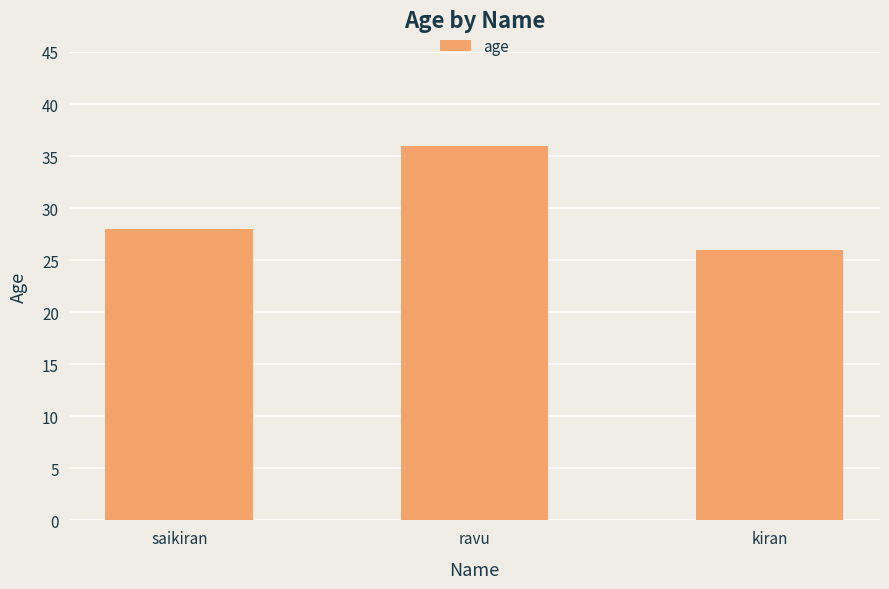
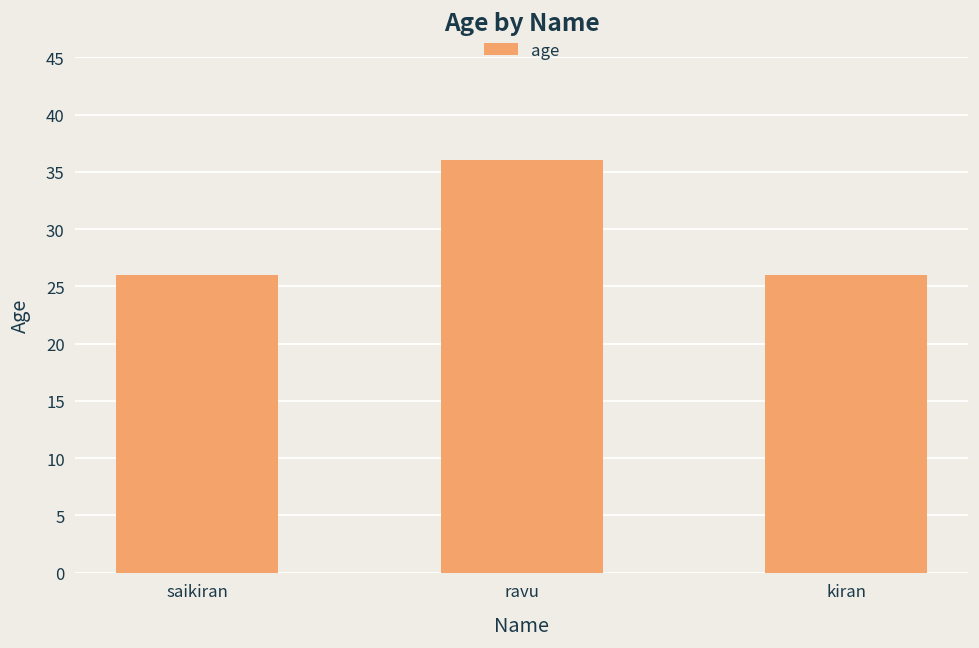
  {
-   "saikiran": 28,
+   "saikiran": 26,
    "ravu": 36,
    "kiran": 26
  }
